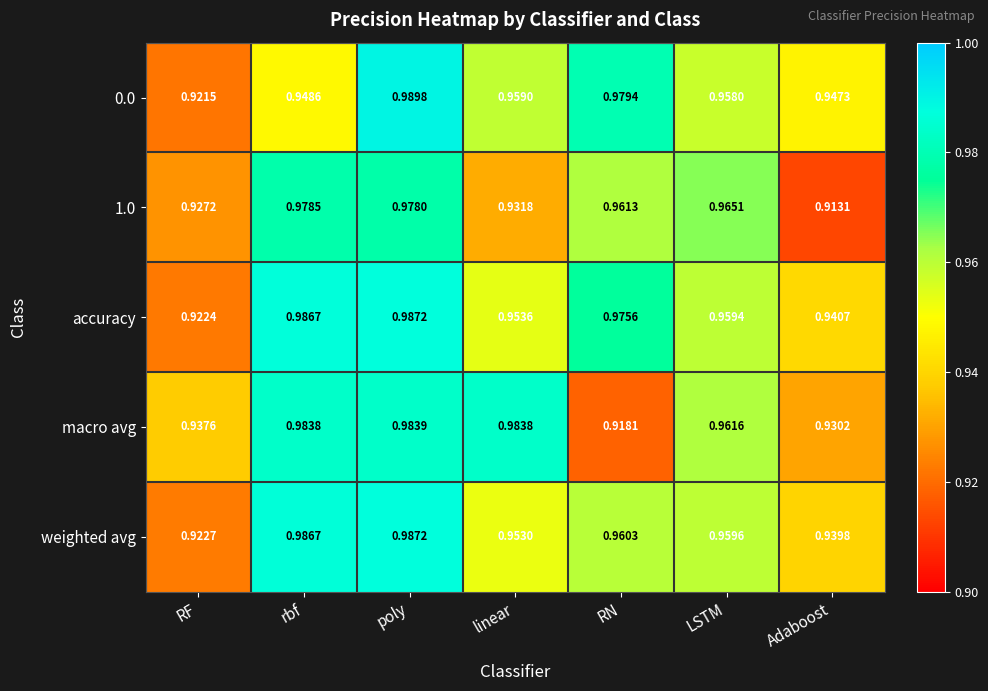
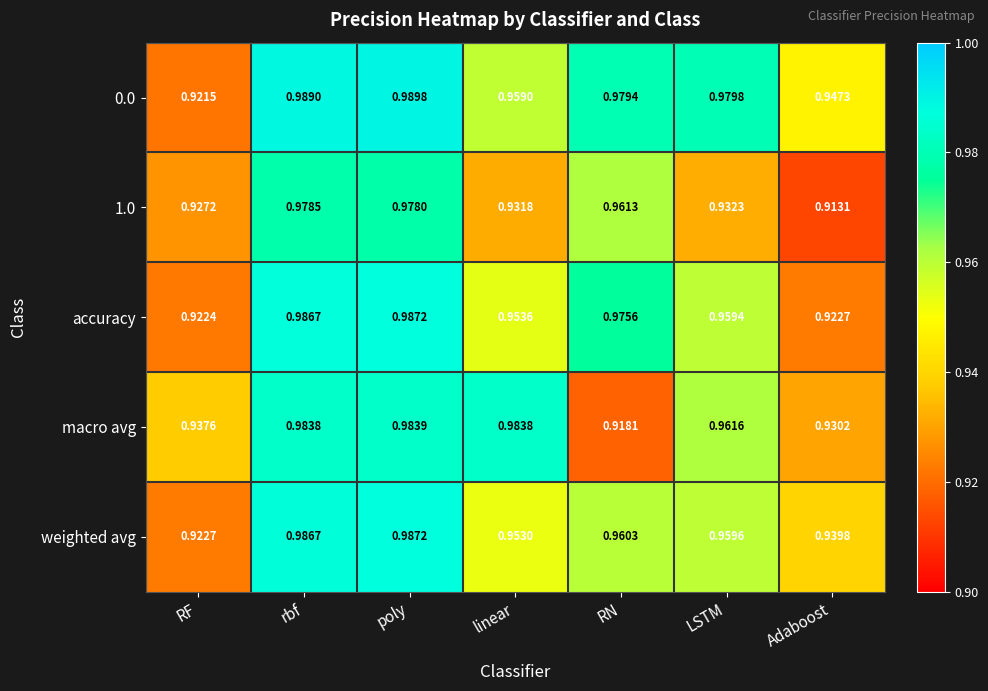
  {
    "0.0": {
      "RF": 0.9215,
-     "rbf": 0.9486,
+     "rbf": 0.9890,
      "poly": 0.9898,
      "linear": 0.9590,
      "RN": 0.9794,
-     "LSTM": 0.9580,
+     "LSTM": 0.9798,
      "Adaboost": 0.9473
    },
    "1.0": {
      "RF": 0.9272,
      "rbf": 0.9785,
      "poly": 0.9780,
      "linear": 0.9318,
      "RN": 0.9613,
-     "LSTM": 0.9651,
+     "LSTM": 0.9323,
      "Adaboost": 0.9131
    },
    "accuracy": {
      "RF": 0.9224,
      "rbf": 0.9867,
      "poly": 0.9872,
      "linear": 0.9536,
      "RN": 0.9756,
      "LSTM": 0.9594,
-     "Adaboost": 0.9407
+     "Adaboost": 0.9227
    },
    "macro avg": {
      "RF": 0.9376,
      "rbf": 0.9838,
      "poly": 0.9839,
      "linear": 0.9838,
      "RN": 0.9181,
      "LSTM": 0.9616,
      "Adaboost": 0.9302
    },
    "weighted avg": {
      "RF": 0.9227,
      "rbf": 0.9867,
      "poly": 0.9872,
      "linear": 0.9530,
      "RN": 0.9603,
      "LSTM": 0.9596,
      "Adaboost": 0.9398
    }
  }
